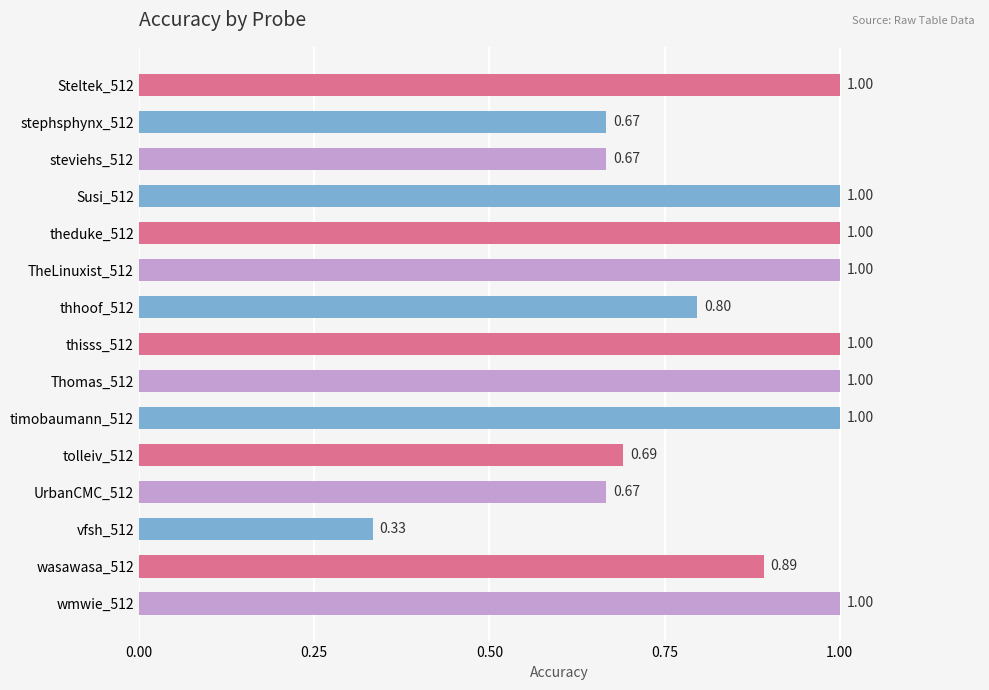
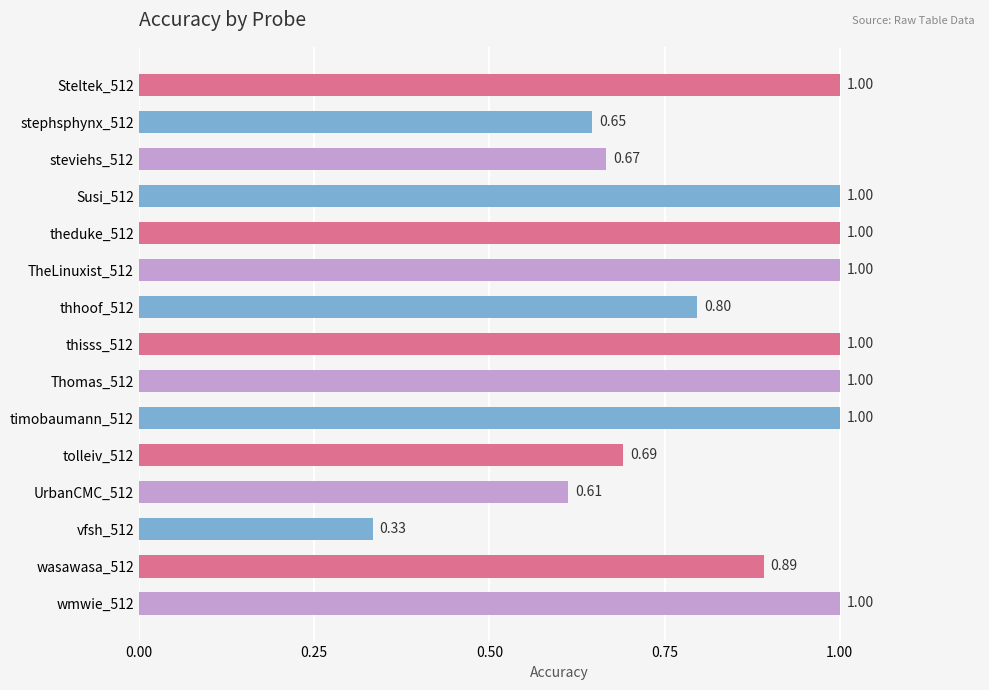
  {
    "Steltek_512": 1.00,
-   "stephsphynx_512": 0.67,
+   "stephsphynx_512": 0.65,
    "steviehs_512": 0.67,
    "Susi_512": 1.00,
    "theduke_512": 1.00,
    "TheLinuxist_512": 1.00,
    "thhoof_512": 0.80,
    "thisss_512": 1.00,
    "Thomas_512": 1.00,
    "timobaumann_512": 1.00,
    "tolleiv_512": 0.69,
-   "UrbanCMC_512": 0.67,
+   "UrbanCMC_512": 0.61,
    "vfsh_512": 0.33,
    "wasawasa_512": 0.89,
    "wmwie_512": 1.00
  }
